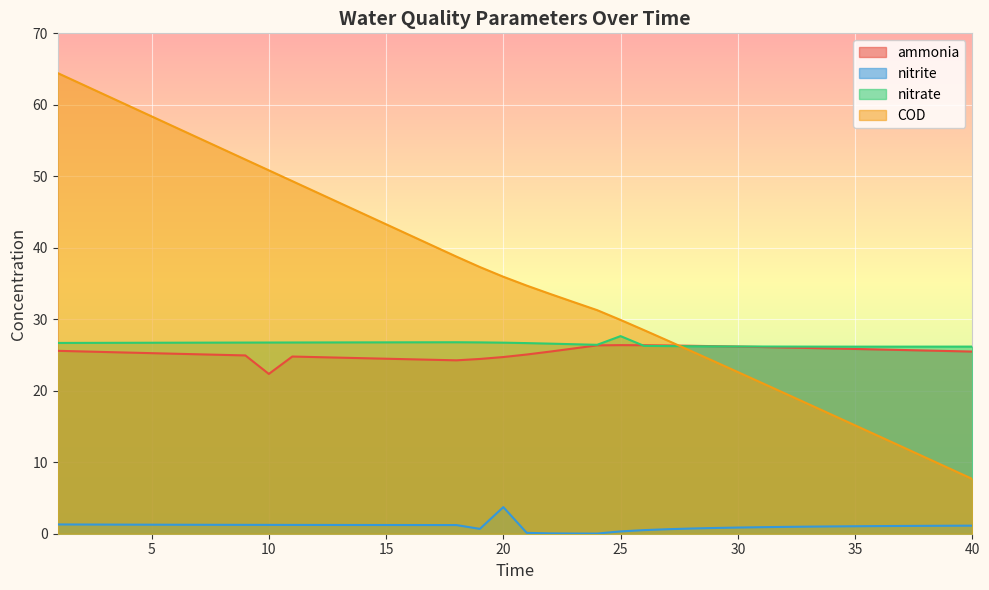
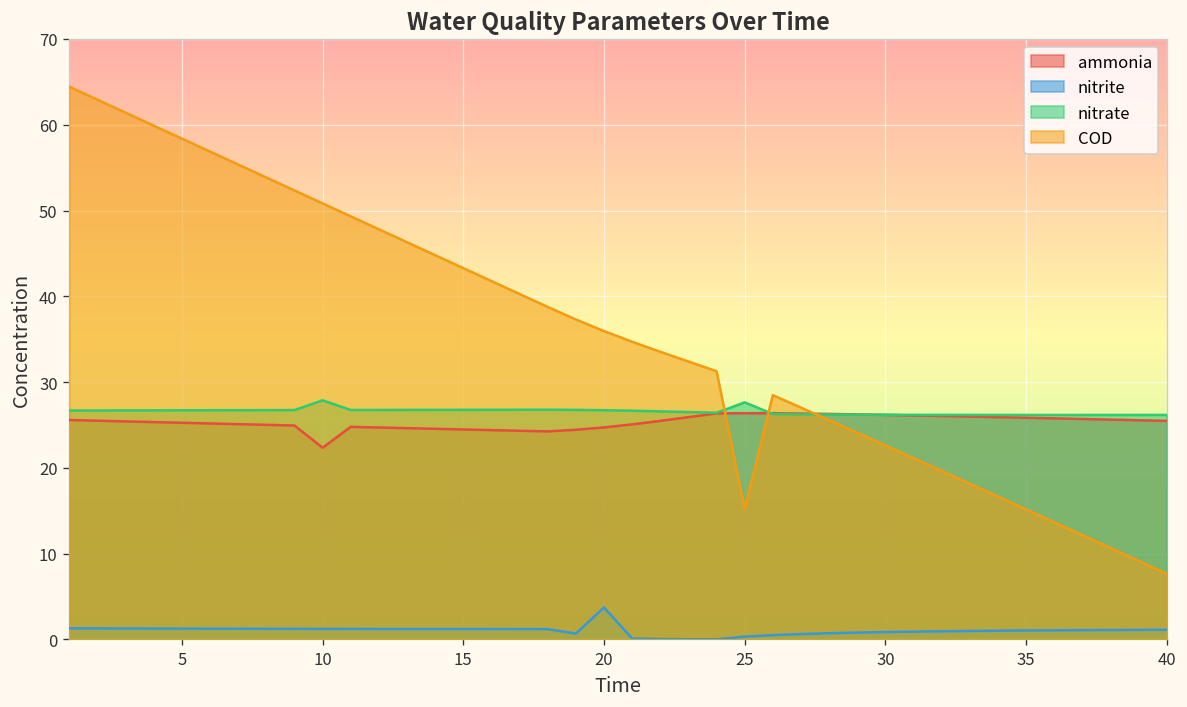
  {
    "ammonia": {
      "5": 25,
      "10": 22,
      "15": 24,
      "20": 25,
      "25": 26,
      "40": 25
    },
    "nitrite": {
      "5": 1,
      "10": 1,
      "15": 1,
      "20": 4,
      "25": 0,
      "30": 1,
      "35": 1,
      "40": 1
    },
    "nitrate": {
      "5": 27,
-     "10": 27,
+     "10": 28,
      "15": 27,
      "20": 27,
      "25": 28,
      "40": 26
    },
    "COD": {
      "5": 58,
      "10": 51,
      "15": 43,
      "20": 36,
-     "25": 30,
+     "25": 15,
      "30": 23,
      "35": 15,
      "40": 8
    }
  }
